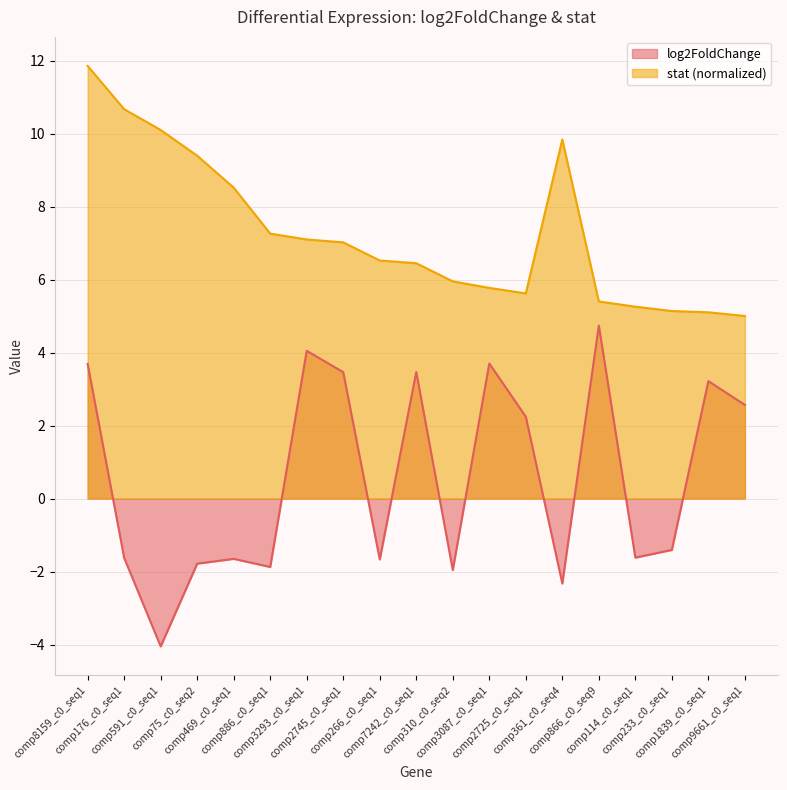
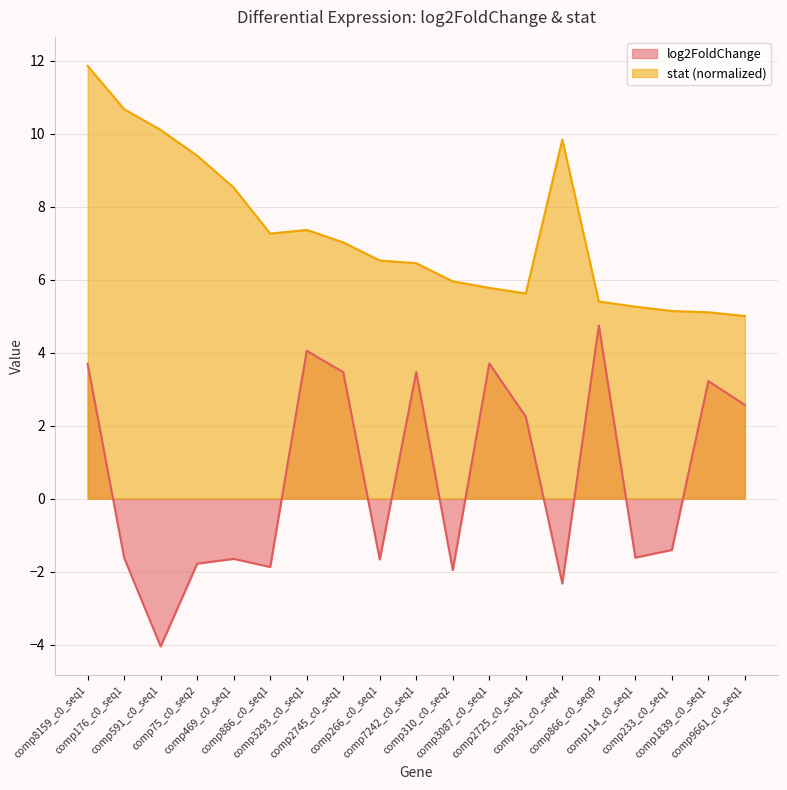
  {
    "stat (normalized)": {
      "comp8159_c0_seq1": 11.9,
      "comp176_c0_seq1": 10.7,
      "comp591_c0_seq1": 10.1,
      "comp75_c0_seq2": 9.4,
      "comp469_c0_seq1": 8.5,
      "comp886_c0_seq1": 7.3,
-     "comp3293_c0_seq1": 7.1,
+     "comp3293_c0_seq1": 7.4,
      "comp2745_c0_seq1": 7.0,
      "comp266_c0_seq1": 6.5,
      "comp7242_c0_seq1": 6.5,
      "comp310_c0_seq2": 6.0,
      "comp3087_c0_seq1": 5.8,
      "comp2725_c0_seq1": 5.6,
      "comp361_c0_seq4": 9.8,
      "comp866_c0_seq9": 5.4,
      "comp114_c0_seq1": 5.3,
      "comp233_c0_seq1": 5.1,
      "comp1839_c0_seq1": 5.1,
      "comp9661_c0_seq1": 5.0
    }
  }
